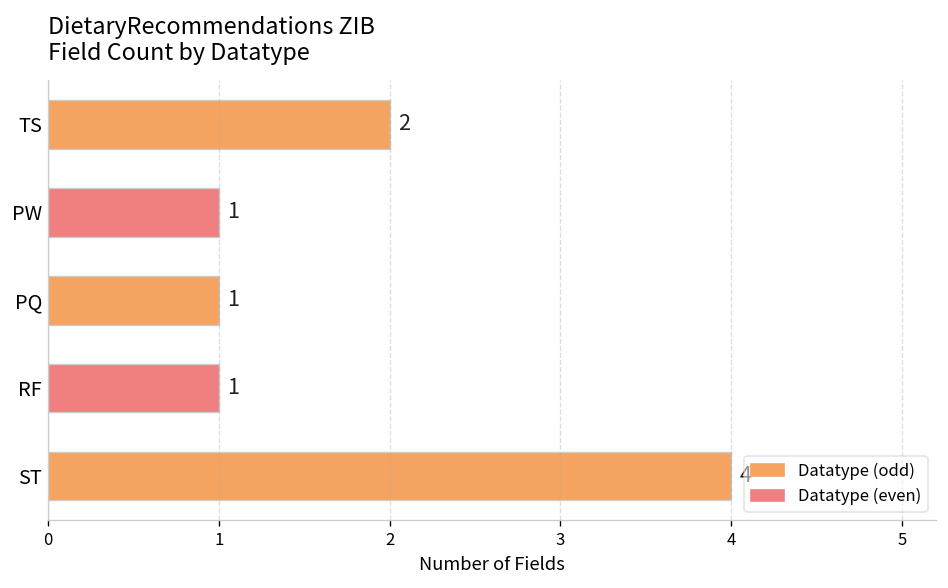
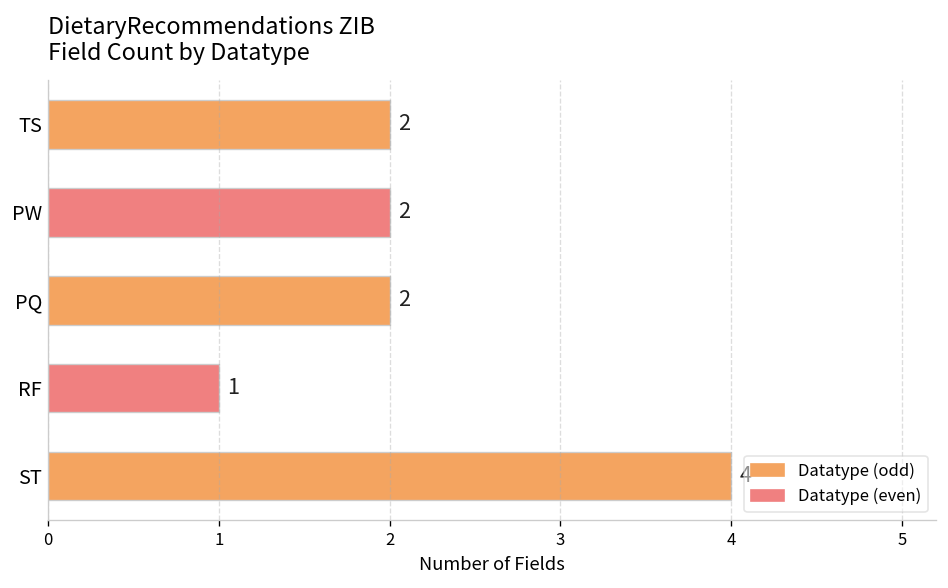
  {
    "TS": 2,
-   "PW": 1,
-   "PQ": 1,
+   "PW": 2,
+   "PQ": 2,
    "RF": 1
  }
